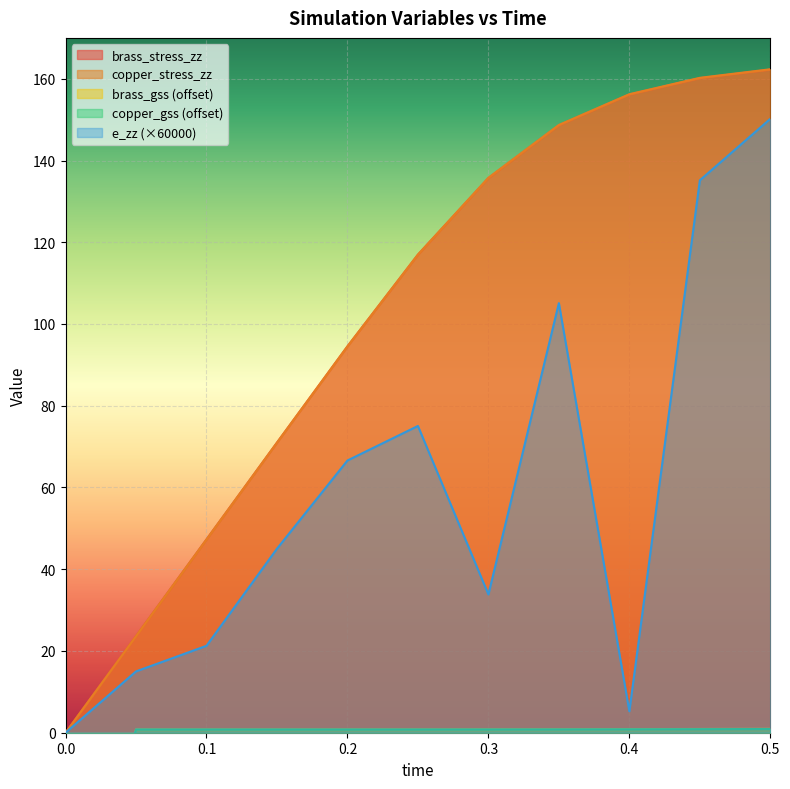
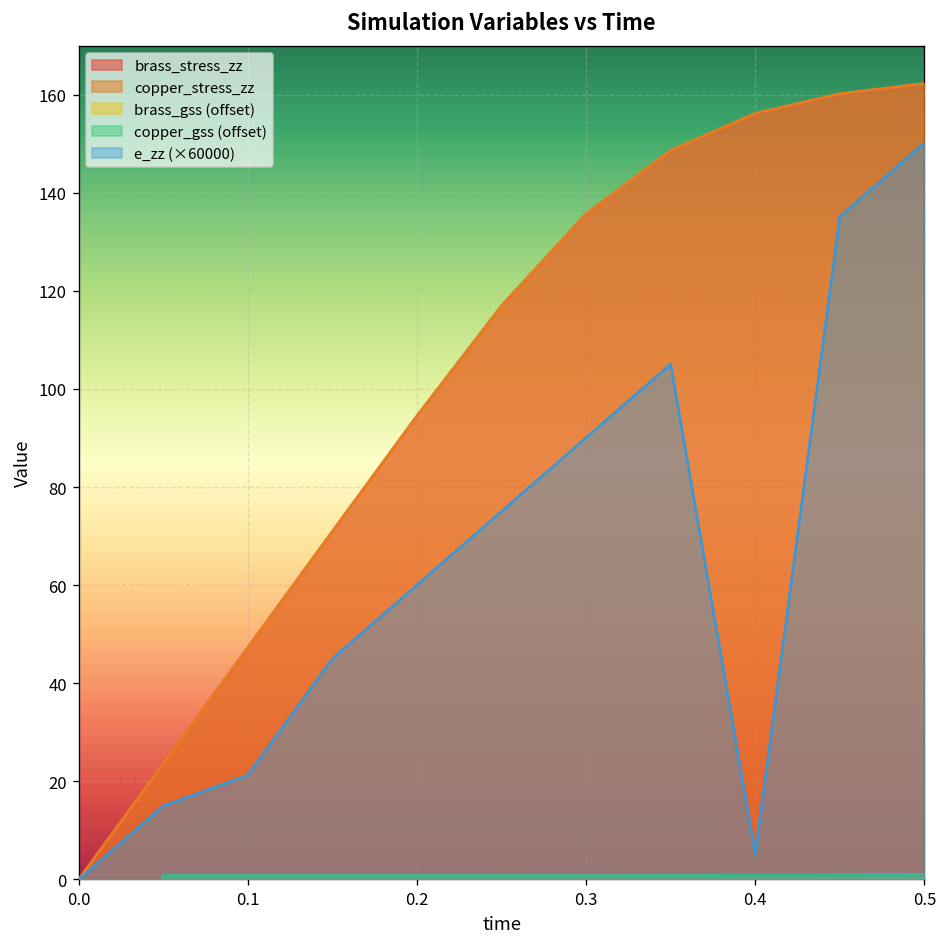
  {
    "e_zz (×60000)": {
      "0.1": 21,
-     "0.2": 67,
-     "0.3": 34,
+     "0.2": 60,
+     "0.3": 90,
      "0.4": 5,
      "0.5": 150
    }
  }
